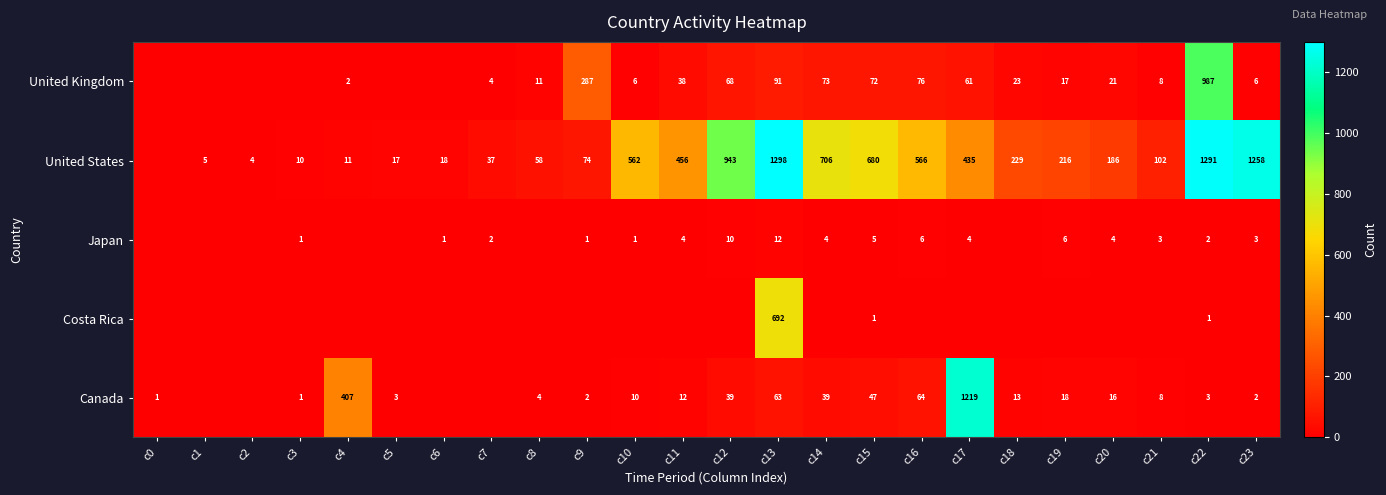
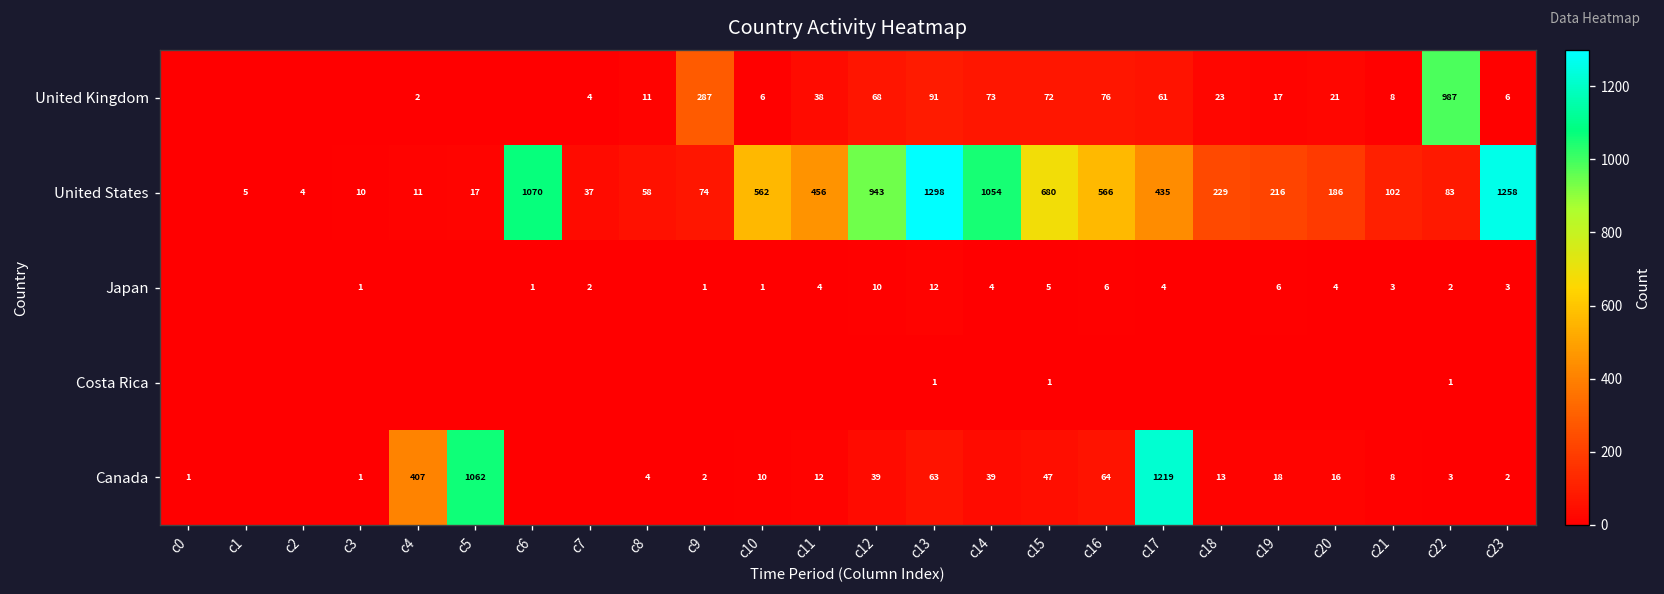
  {
    "United Kingdom": {
      "c4": 2,
      "c7": 4,
      "c8": 11,
      "c9": 287,
      "c10": 6,
      "c11": 38,
      "c12": 68,
      "c13": 91,
      "c14": 73,
      "c15": 72,
      "c16": 76,
      "c17": 61,
      "c18": 23,
      "c19": 17,
      "c20": 21,
      "c21": 8,
      "c22": 987,
      "c23": 6
    },
    "United States": {
      "c1": 5,
      "c2": 4,
      "c3": 10,
      "c4": 11,
      "c5": 17,
-     "c6": 18,
+     "c6": 1070,
      "c7": 37,
      "c8": 58,
      "c9": 74,
      "c10": 562,
      "c11": 456,
      "c12": 943,
      "c13": 1298,
-     "c14": 706,
+     "c14": 1054,
      "c15": 680,
      "c16": 566,
      "c17": 435,
      "c18": 229,
      "c19": 216,
      "c20": 186,
      "c21": 102,
-     "c22": 1291,
+     "c22": 83,
      "c23": 1258
    },
    "Japan": {
      "c3": 1,
      "c6": 1,
      "c7": 2,
      "c9": 1,
      "c10": 1,
      "c11": 4,
      "c12": 10,
      "c13": 12,
      "c14": 4,
      "c15": 5,
      "c16": 6,
      "c17": 4,
      "c19": 6,
      "c20": 4,
      "c21": 3,
      "c22": 2,
      "c23": 3
    },
    "Costa Rica": {
-     "c13": 692,
+     "c13": 1,
      "c15": 1,
      "c22": 1
    },
    "Canada": {
      "c0": 1,
      "c3": 1,
      "c4": 407,
-     "c5": 3,
+     "c5": 1062,
      "c8": 4,
      "c9": 2,
      "c10": 10,
      "c11": 12,
      "c12": 39,
      "c13": 63,
      "c14": 39,
      "c15": 47,
      "c16": 64,
      "c17": 1219,
      "c18": 13,
      "c19": 18,
      "c20": 16,
      "c21": 8,
      "c22": 3,
      "c23": 2
    }
  }
